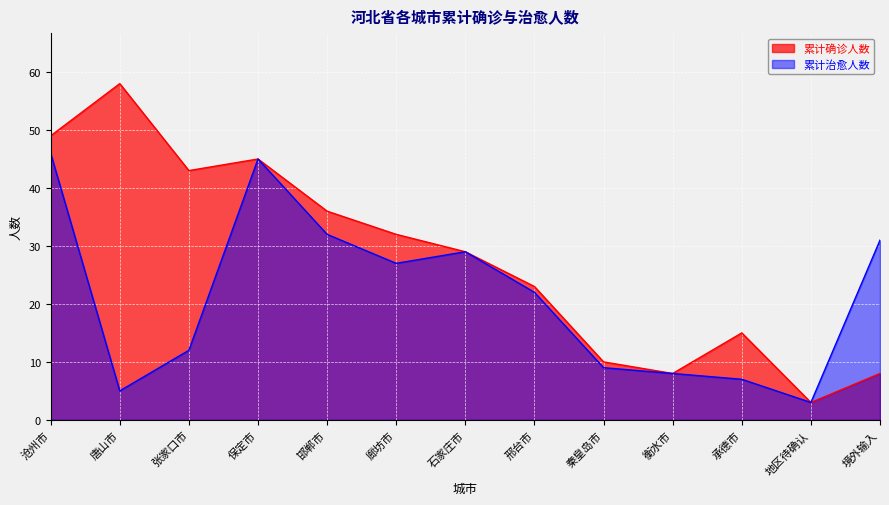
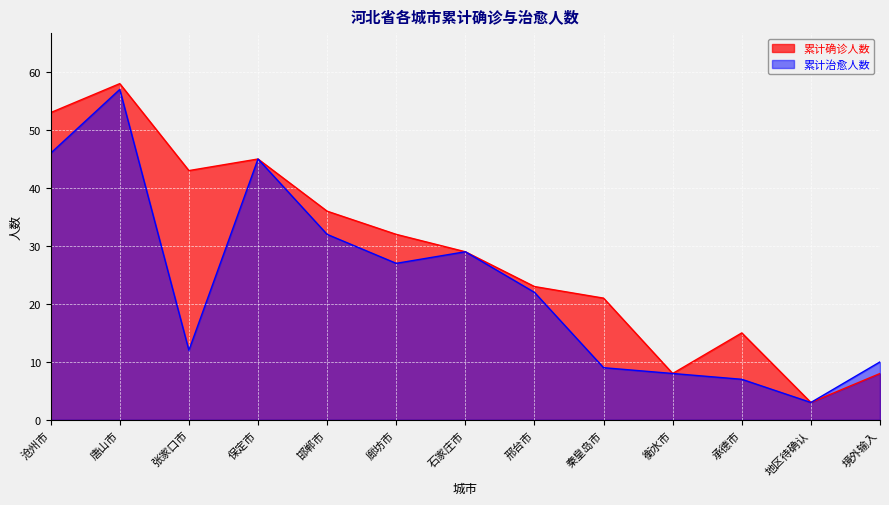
  {
    "累计确诊人数": {
-     "沧州市": 49,
+     "沧州市": 53,
      "唐山市": 58,
      "张家口市": 43,
      "邯郸市": 36,
      "廊坊市": 32,
      "邢台市": 23,
-     "秦皇岛市": 10,
+     "秦皇岛市": 21,
      "承德市": 15,
      "境外输入": 8
    },
    "累计治愈人数": {
      "沧州市": 46,
-     "唐山市": 5,
+     "唐山市": 57,
      "张家口市": 12,
      "邯郸市": 32,
      "廊坊市": 27,
      "邢台市": 22,
      "秦皇岛市": 9,
      "承德市": 7,
-     "境外输入": 31
+     "境外输入": 10
    }
  }
